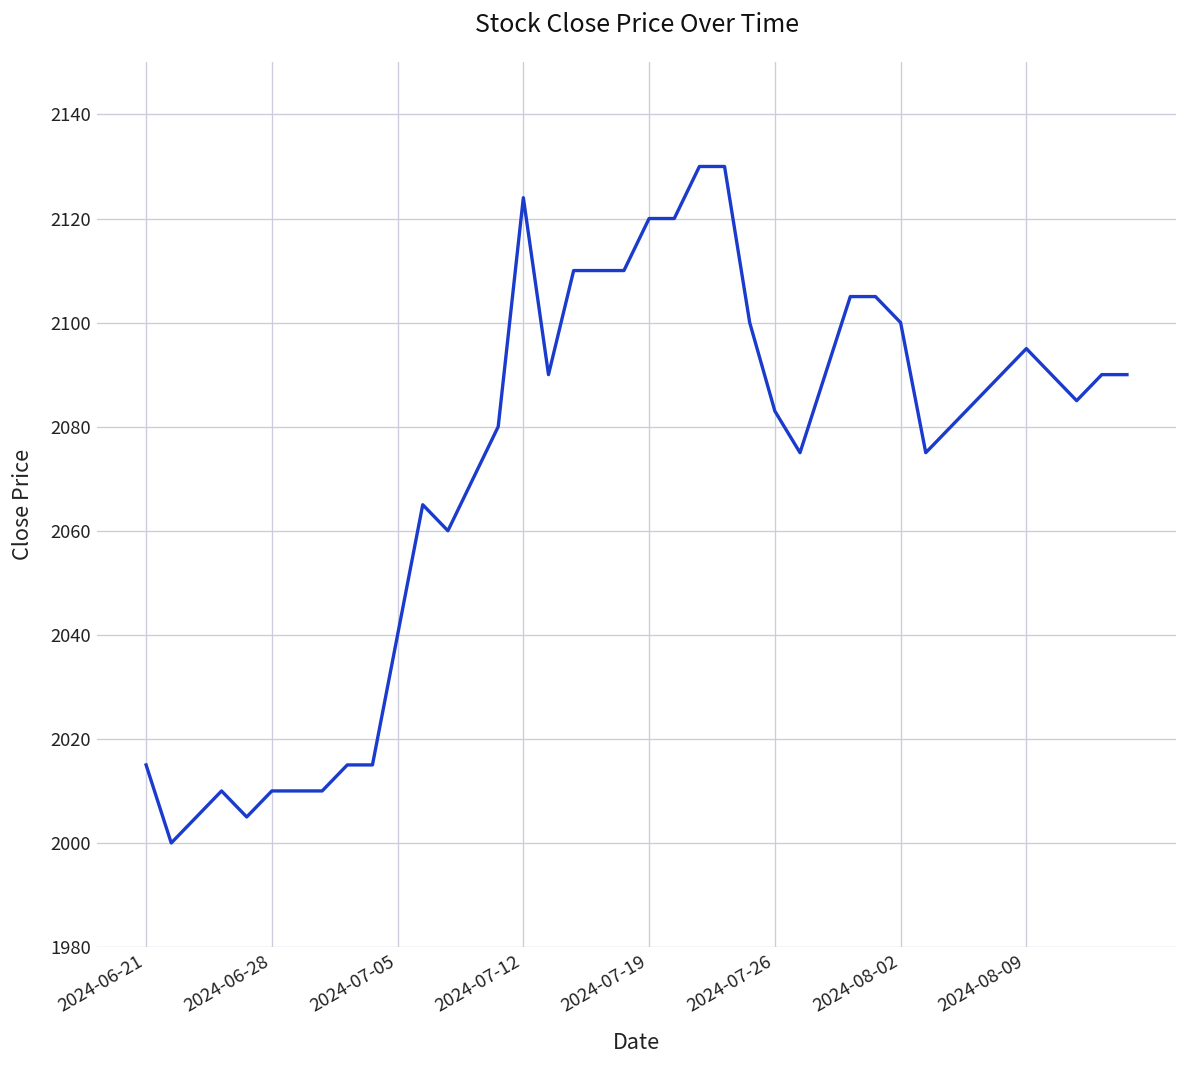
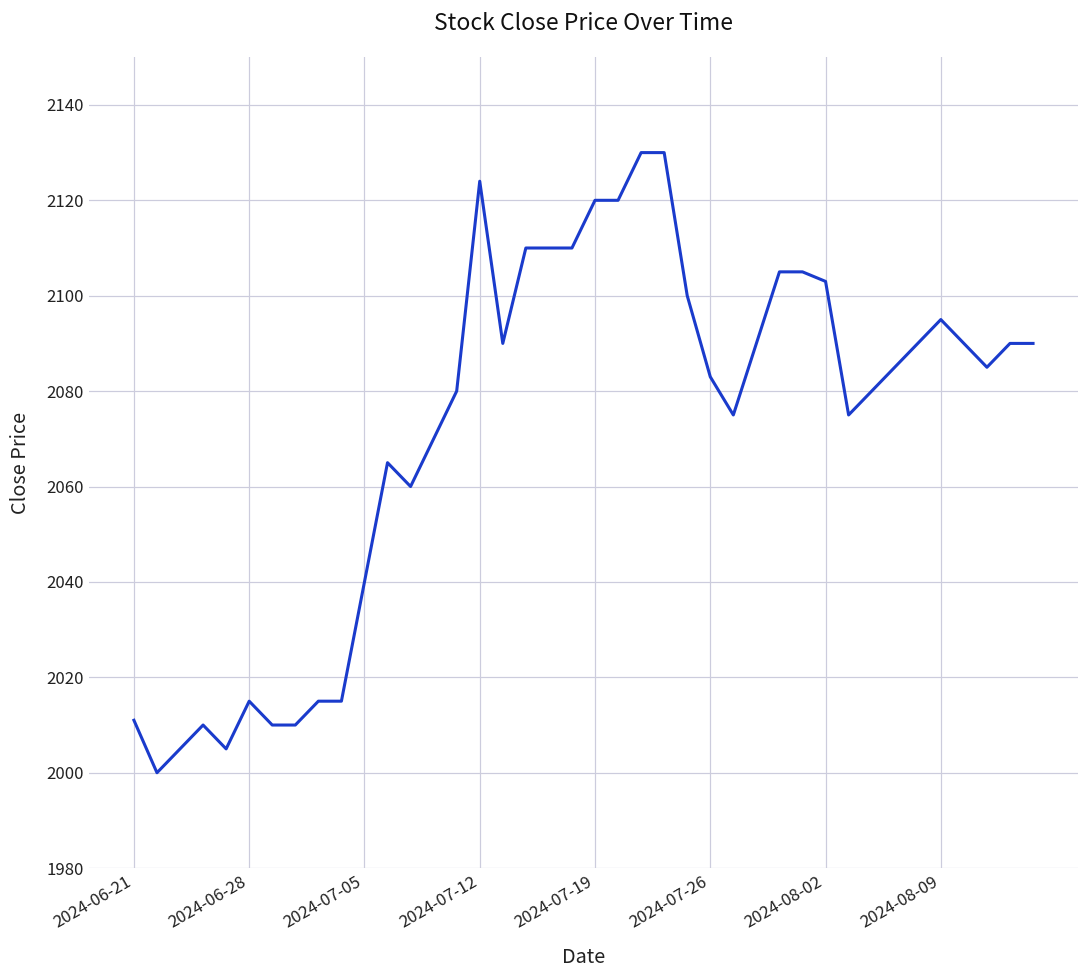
  {
-   "2024-06-21": 2015,
-   "2024-06-28": 2010,
+   "2024-06-21": 2011,
+   "2024-06-28": 2015,
    "2024-07-05": 2040,
    "2024-07-12": 2124,
    "2024-07-19": 2120,
    "2024-07-26": 2083,
-   "2024-08-02": 2100,
+   "2024-08-02": 2103,
    "2024-08-09": 2095
  }
